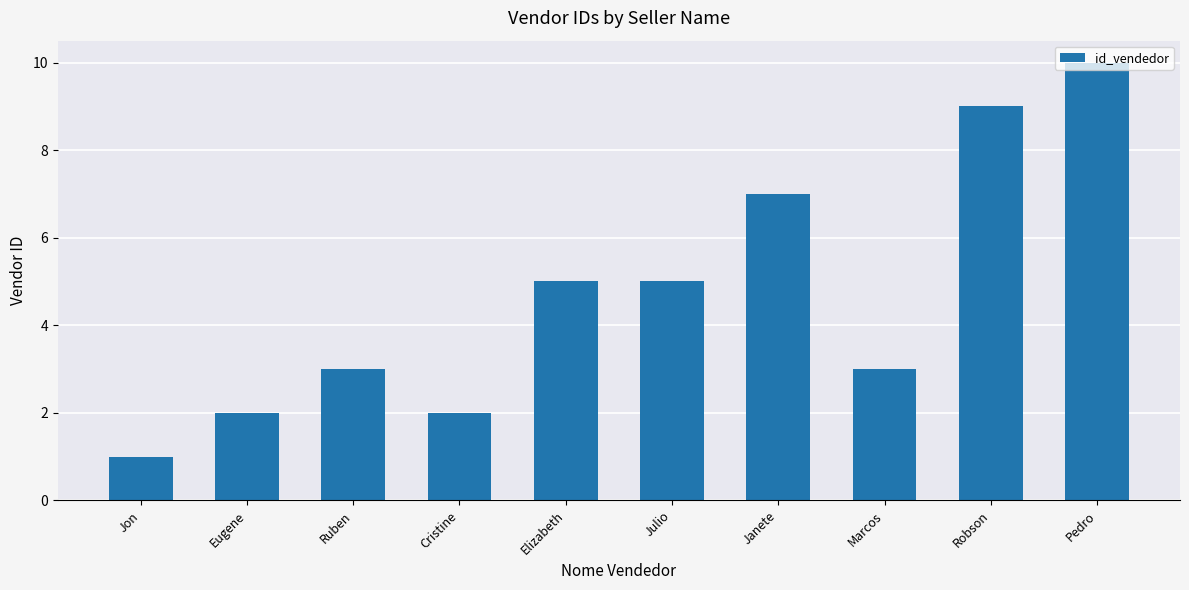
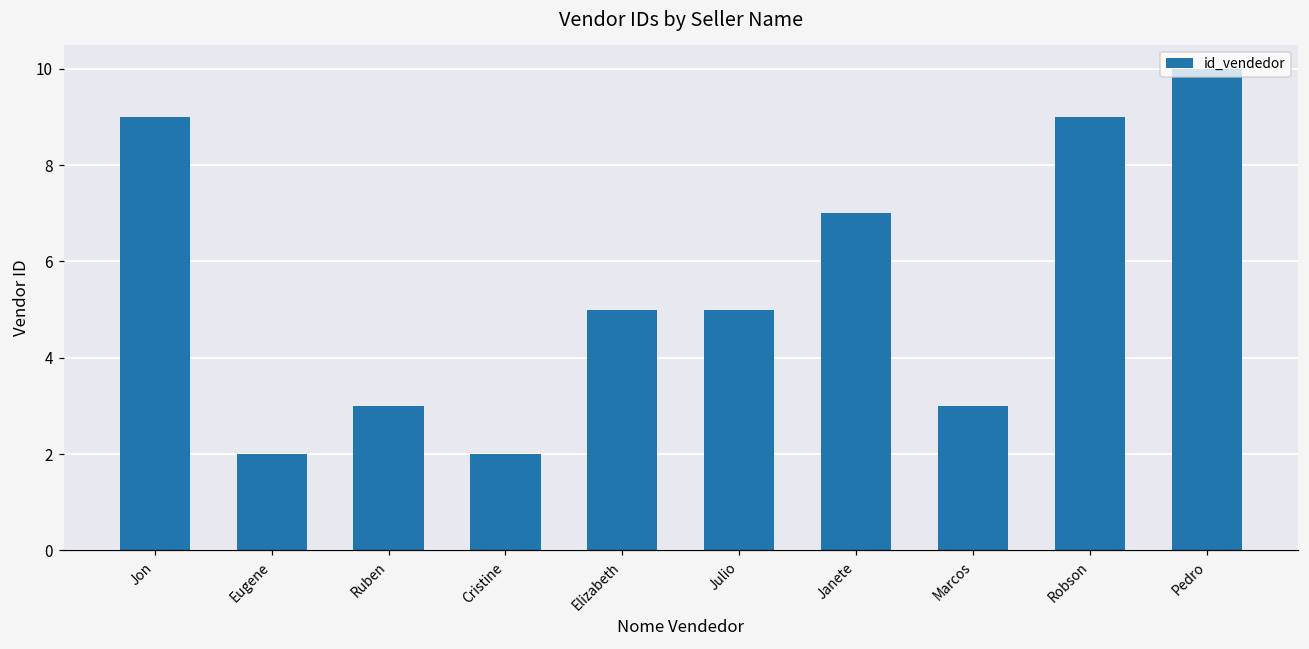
  {
-   "Jon": 1,
+   "Jon": 9,
    "Eugene": 2,
    "Ruben": 3,
    "Cristine": 2,
    "Elizabeth": 5,
    "Julio": 5,
    "Janete": 7,
    "Marcos": 3,
    "Robson": 9
  }
